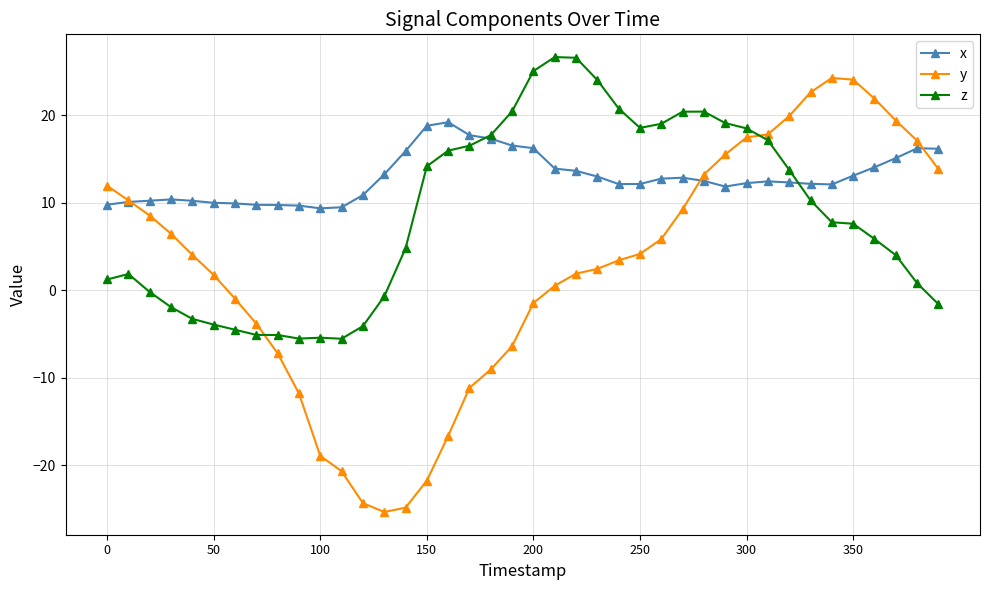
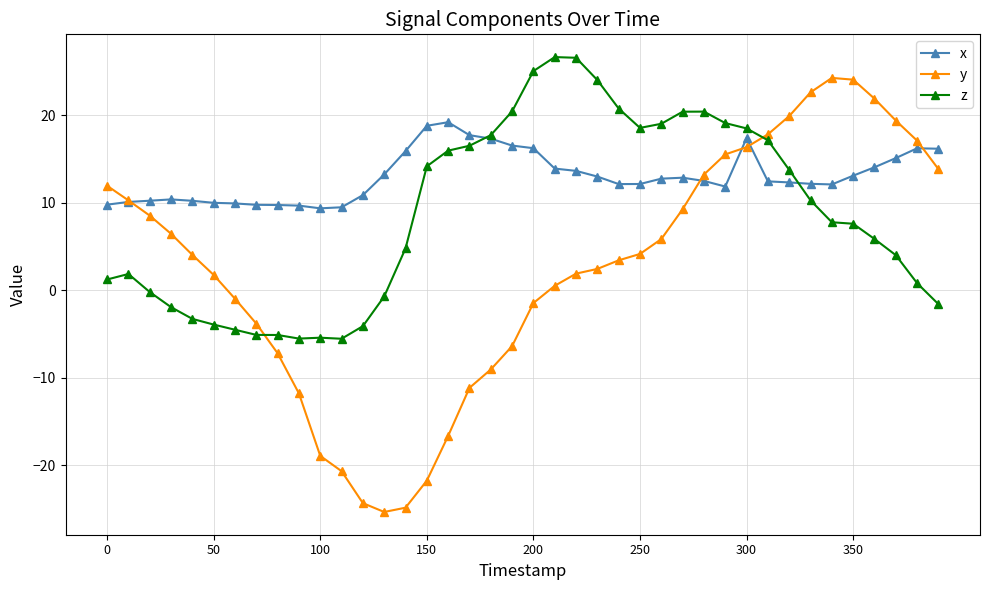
  {
    "x": {
      "0": 10,
      "50": 10,
      "100": 9,
      "150": 19,
      "200": 16,
      "250": 12,
-     "300": 12,
+     "300": 17,
      "350": 13
    },
    "y": {
      "0": 12,
      "50": 2,
      "100": -19,
      "150": -22,
      "200": -1,
      "250": 4,
-     "300": 17,
+     "300": 16,
      "350": 24
    },
    "z": {
      "0": 1,
      "50": -4,
      "100": -5,
      "150": 14,
      "200": 25,
      "250": 19,
      "300": 19,
      "350": 8
    }
  }
